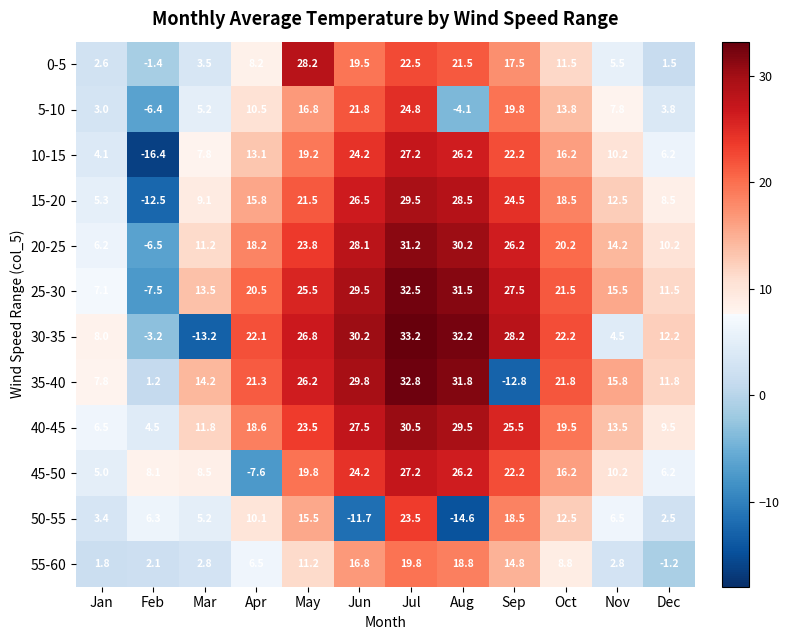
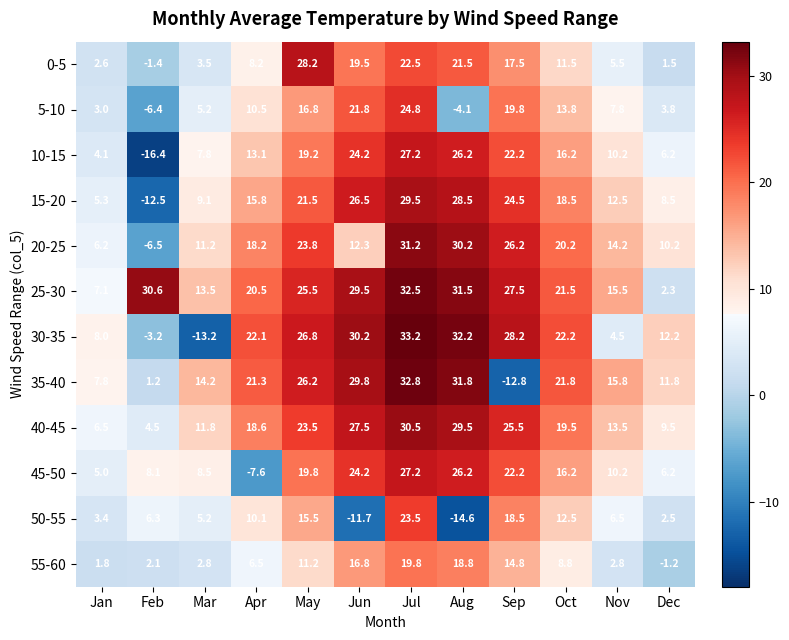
  {
    "0-5": {
      "Feb": -1.4,
      "May": 28.2,
      "Jun": 19.5,
      "Jul": 22.5,
      "Aug": 21.5,
      "Sep": 17.5,
      "Oct": 11.5,
      "Dec": 1.5
    },
    "5-10": {
      "Feb": -6.4,
      "May": 16.8,
      "Jun": 21.8,
      "Jul": 24.8,
      "Aug": -4.1,
      "Sep": 19.8,
      "Oct": 13.8
    },
    "10-15": {
      "Feb": -16.4,
      "Apr": 13.1,
      "May": 19.2,
      "Jun": 24.2,
      "Jul": 27.2,
      "Aug": 26.2,
      "Sep": 22.2,
      "Oct": 16.2
    },
    "15-20": {
      "Feb": -12.5,
      "Apr": 15.8,
      "May": 21.5,
      "Jun": 26.5,
      "Jul": 29.5,
      "Aug": 28.5,
      "Sep": 24.5,
      "Oct": 18.5,
      "Nov": 12.5
    },
    "20-25": {
      "Feb": -6.5,
      "Mar": 11.2,
      "Apr": 18.2,
      "May": 23.8,
-     "Jun": 28.1,
+     "Jun": 12.3,
      "Jul": 31.2,
      "Aug": 30.2,
      "Sep": 26.2,
      "Oct": 20.2,
      "Nov": 14.2
    },
    "25-30": {
-     "Feb": -7.5,
+     "Feb": 30.6,
      "Mar": 13.5,
      "Apr": 20.5,
      "May": 25.5,
      "Jun": 29.5,
      "Jul": 32.5,
      "Aug": 31.5,
      "Sep": 27.5,
      "Oct": 21.5,
      "Nov": 15.5,
-     "Dec": 11.5
+     "Dec": 2.3
    },
    "30-35": {
      "Feb": -3.2,
      "Mar": -13.2,
      "Apr": 22.1,
      "May": 26.8,
      "Jun": 30.2,
      "Jul": 33.2,
      "Aug": 32.2,
      "Sep": 28.2,
      "Oct": 22.2,
      "Dec": 12.2
    },
    "35-40": {
      "Feb": 1.2,
      "Mar": 14.2,
      "Apr": 21.3,
      "May": 26.2,
      "Jun": 29.8,
      "Jul": 32.8,
      "Aug": 31.8,
      "Sep": -12.8,
      "Oct": 21.8,
      "Nov": 15.8,
      "Dec": 11.8
    },
    "40-45": {
      "Mar": 11.8,
      "Apr": 18.6,
      "May": 23.5,
      "Jun": 27.5,
      "Jul": 30.5,
      "Aug": 29.5,
      "Sep": 25.5,
      "Oct": 19.5,
      "Nov": 13.5
    },
    "45-50": {
      "Apr": -7.6,
      "May": 19.8,
      "Jun": 24.2,
      "Jul": 27.2,
      "Aug": 26.2,
      "Sep": 22.2,
      "Oct": 16.2
    },
    "50-55": {
      "May": 15.5,
      "Jun": -11.7,
      "Jul": 23.5,
      "Aug": -14.6,
      "Sep": 18.5,
      "Oct": 12.5
    },
    "55-60": {
      "Jan": 1.8,
      "Feb": 2.1,
      "May": 11.2,
      "Jun": 16.8,
      "Jul": 19.8,
      "Aug": 18.8,
      "Sep": 14.8,
      "Dec": -1.2
    }
  }
